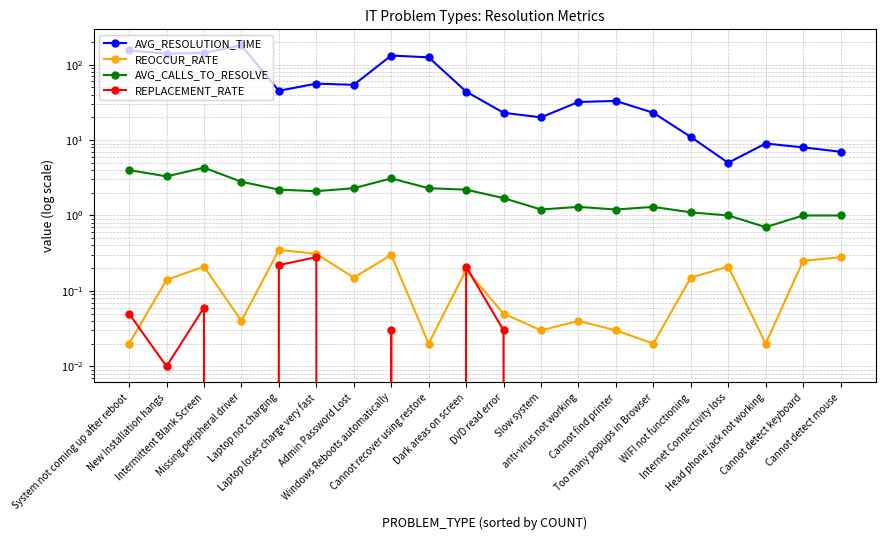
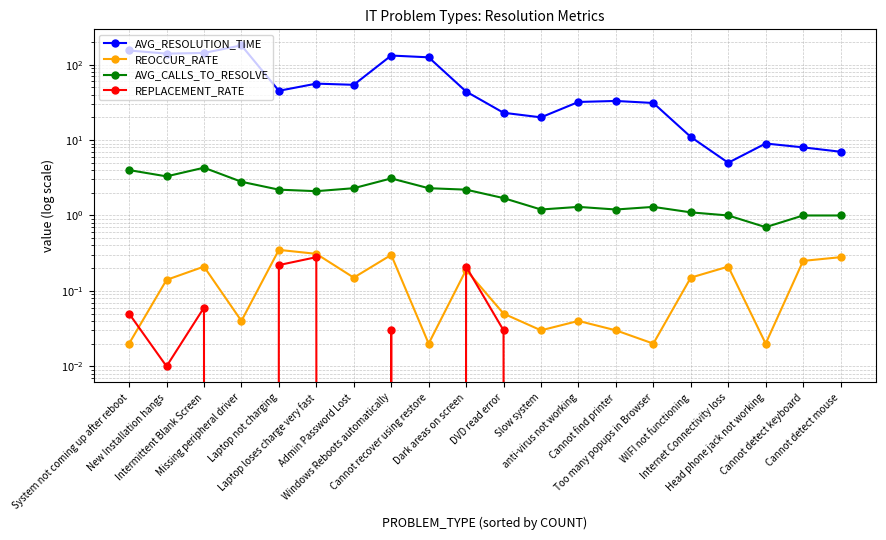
  {
    "AVG_RESOLUTION_TIME": {
      "Laptop not charging": 50,
      "Laptop loses charge very fast": 60,
      "Admin Password Lost": 50,
      "Windows Reboots automatically": 130,
      "Cannot recover using restore": 130,
      "Dark areas on screen": 40,
      "DVD read error": 23,
      "Slow system": 20,
      "anti-virus not working": 32,
      "Cannot find printer": 30,
-     "Too many popups in Browser": 23,
+     "Too many popups in Browser": 31,
      "WIFI not functioning": 11,
      "Internet Connectivity loss": 5,
      "Head phone jack not working": 9,
      "Cannot detect keyboard": 8,
      "Cannot detect mouse": 7
    },
    "REOCCUR_RATE": {
      "System not coming up after reboot": 0.020,
      "New Installation hangs": 0.14,
      "Intermittent Blank Screen": 0.21,
      "Missing peripheral driver": 0.04,
      "Laptop not charging": 0.4,
      "Laptop loses charge very fast": 0.31,
      "Admin Password Lost": 0.15,
      "Windows Reboots automatically": 0.30,
      "Cannot recover using restore": 0.020,
      "Dark areas on screen": 0.19,
      "DVD read error": 0.05,
      "Slow system": 0.030,
      "anti-virus not working": 0.04,
      "Cannot find printer": 0.030,
      "Too many popups in Browser": 0.020,
      "WIFI not functioning": 0.15,
      "Internet Connectivity loss": 0.21,
      "Head phone jack not working": 0.020,
      "Cannot detect keyboard": 0.25,
      "Cannot detect mouse": 0.28
    },
    "AVG_CALLS_TO_RESOLVE": {
      "System not coming up after reboot": 4,
      "New Installation hangs": 3,
      "Intermittent Blank Screen": 4,
      "Missing peripheral driver": 3,
      "Laptop not charging": 2.2,
      "Laptop loses charge very fast": 2,
      "Admin Password Lost": 2.3,
      "Windows Reboots automatically": 3,
      "Cannot recover using restore": 2.3,
      "Dark areas on screen": 2.2,
      "DVD read error": 1.7,
      "Slow system": 1.2,
      "anti-virus not working": 1.3,
      "Cannot find printer": 1.2,
      "Too many popups in Browser": 1.3,
      "WIFI not functioning": 1.1,
      "Internet Connectivity loss": 1,
      "Head phone jack not working": 0.7,
      "Cannot detect keyboard": 1,
      "Cannot detect mouse": 1
    },
    "REPLACEMENT_RATE": {
      "System not coming up after reboot": 0.05,
      "New Installation hangs": 0.010,
      "Intermittent Blank Screen": 0.06,
      "Laptop not charging": 0.22,
      "Laptop loses charge very fast": 0.28,
      "Windows Reboots automatically": 0.030,
      "Dark areas on screen": 0.21,
      "DVD read error": 0.030
    }
  }
